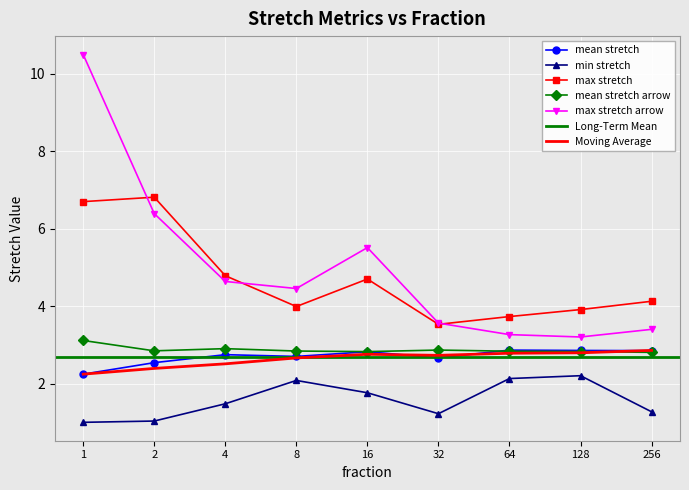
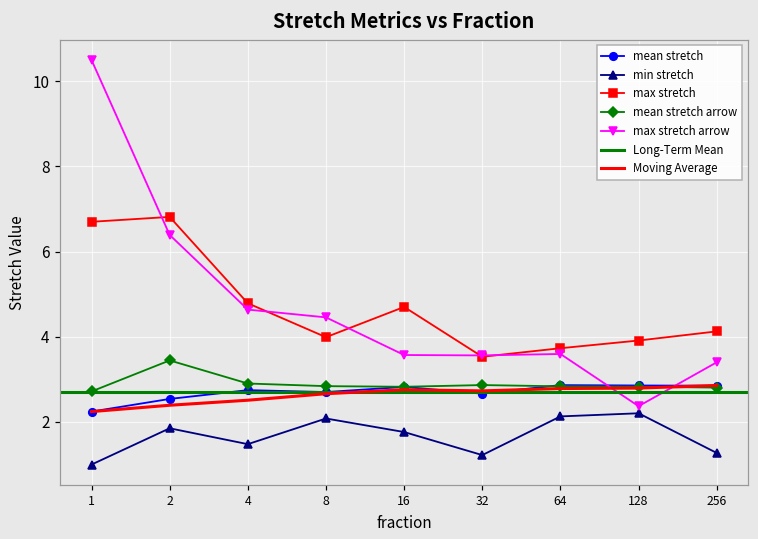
  {
    "mean stretch": {
      "2": 2.5,
      "4": 2.7,
      "32": 2.7
    },
    "min stretch": {
      "1": 1.0,
-     "2": 1.0,
+     "2": 1.9,
      "4": 1.5,
      "8": 2.1,
      "16": 1.8,
      "32": 1.2,
      "64": 2.1,
      "128": 2.2,
      "256": 1.3
    },
    "mean stretch arrow": {
-     "1": 3.1,
-     "2": 2.8,
+     "1": 2.7,
+     "2": 3.4,
      "4": 2.9,
      "8": 2.8,
      "32": 2.9
    },
    "max stretch arrow": {
      "1": 10.5,
      "2": 6.4,
      "4": 4.6,
      "8": 4.5,
-     "16": 5.5,
-     "64": 3.3,
-     "128": 3.2,
+     "16": 3.6,
+     "64": 3.6,
+     "128": 2.4,
      "256": 3.4
    }
  }
